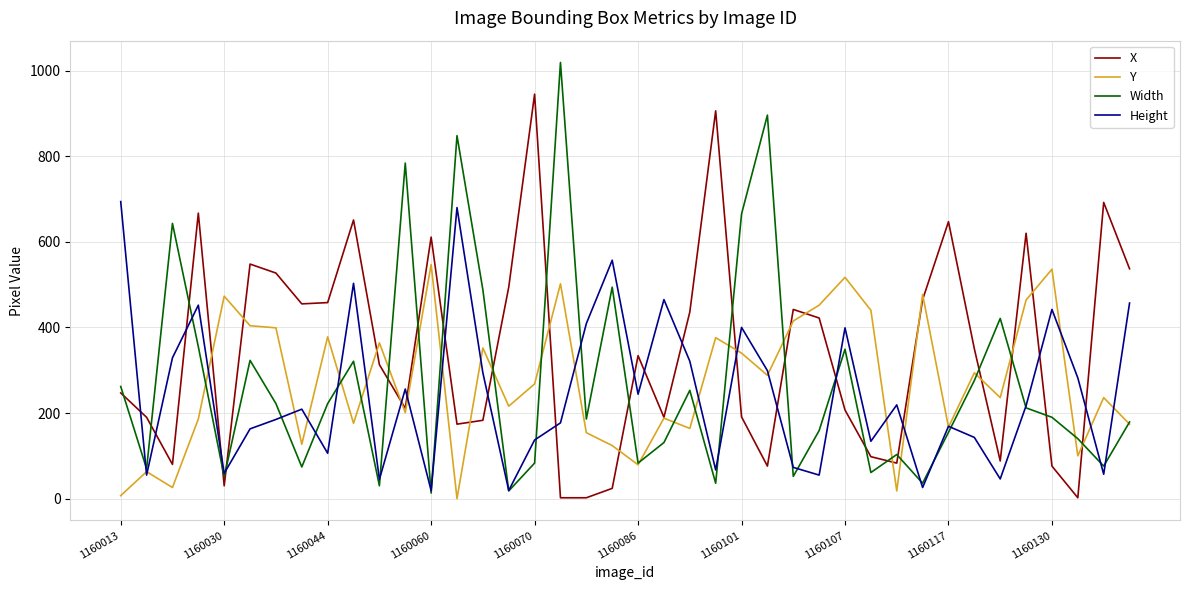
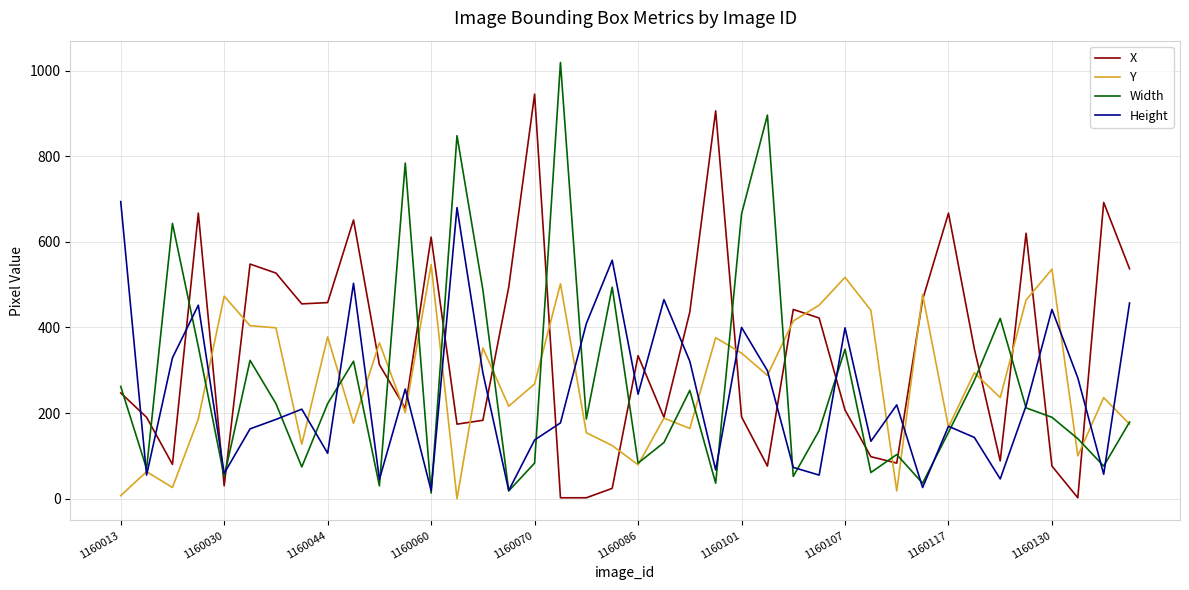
  {
    "X": {
      "1160013": 250,
      "1160030": 30,
      "1160044": 460,
      "1160060": 610,
      "1160070": 950,
      "1160086": 330,
      "1160101": 190,
      "1160107": 210,
-     "1160117": 650,
+     "1160117": 670,
      "1160130": 80
    },
    "Y": {
      "1160013": 10,
      "1160030": 470,
      "1160044": 380,
      "1160060": 550,
      "1160070": 270,
      "1160101": 340,
      "1160107": 520,
      "1160130": 540
    },
    "Width": {
      "1160013": 260,
      "1160030": 50,
      "1160044": 220,
      "1160060": 10,
      "1160070": 80,
      "1160101": 670,
      "1160107": 350,
      "1160117": 160,
      "1160130": 190
    },
    "Height": {
      "1160013": 690,
      "1160030": 60,
      "1160044": 110,
      "1160060": 20,
      "1160070": 140,
      "1160086": 240,
      "1160101": 400,
      "1160107": 400,
      "1160130": 440
    }
  }
